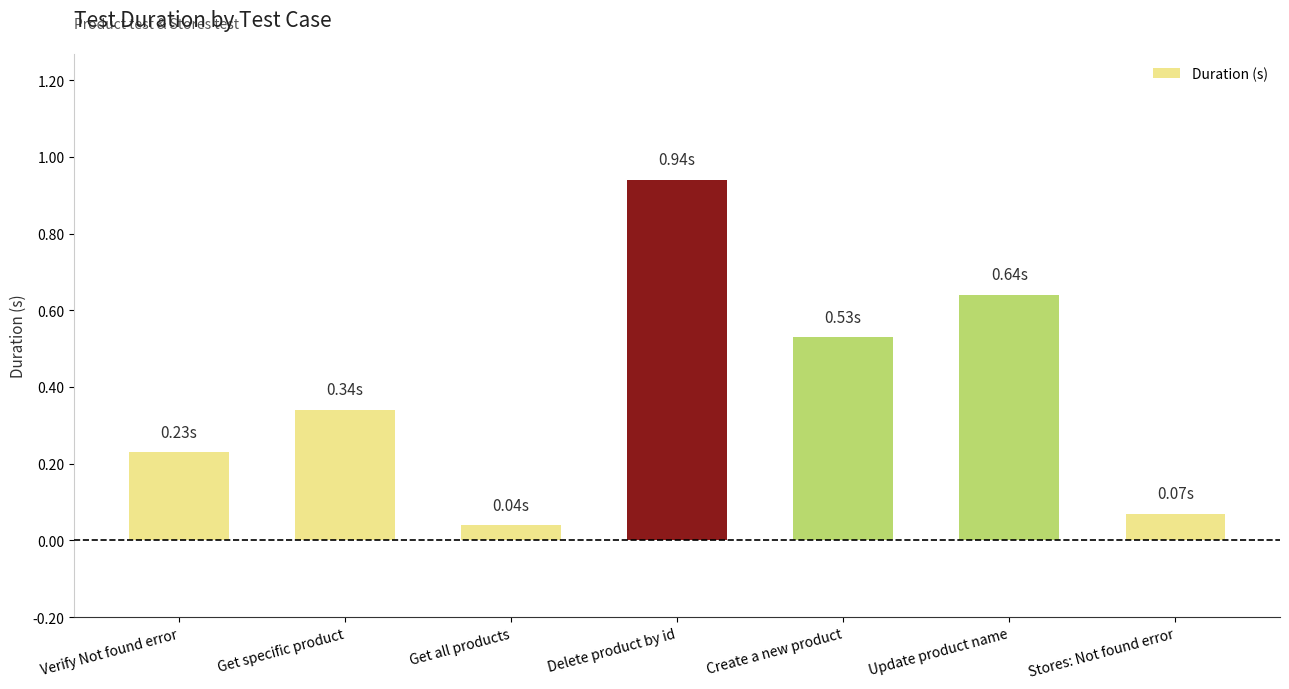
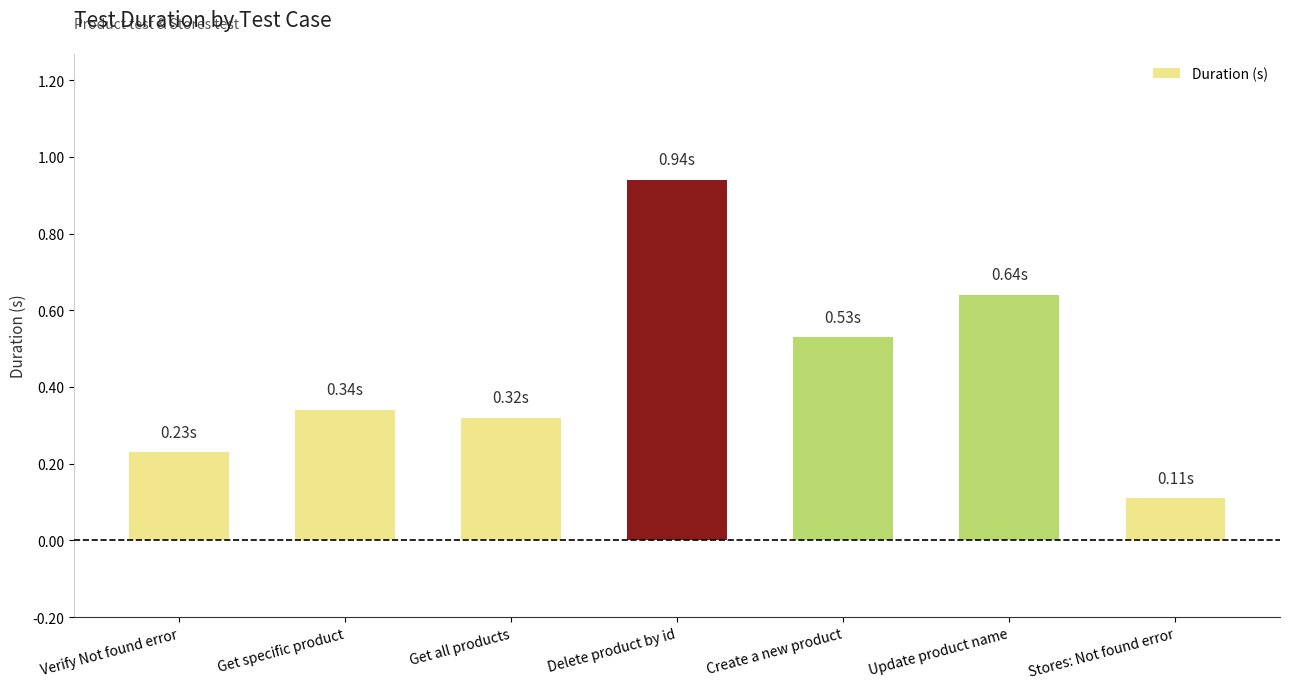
  {
    "Verify Not found error": "0.23s",
    "Get specific product": "0.34s",
-   "Get all products": "0.04s",
+   "Get all products": "0.32s",
    "Delete product by id": "0.94s",
    "Create a new product": "0.53s",
    "Update product name": "0.64s",
-   "Stores: Not found error": "0.07s"
+   "Stores: Not found error": "0.11s"
  }
